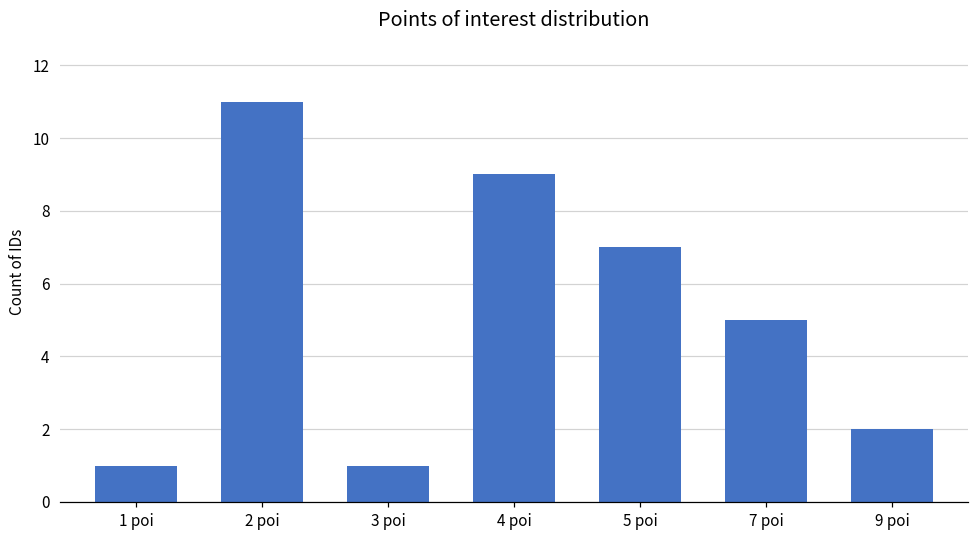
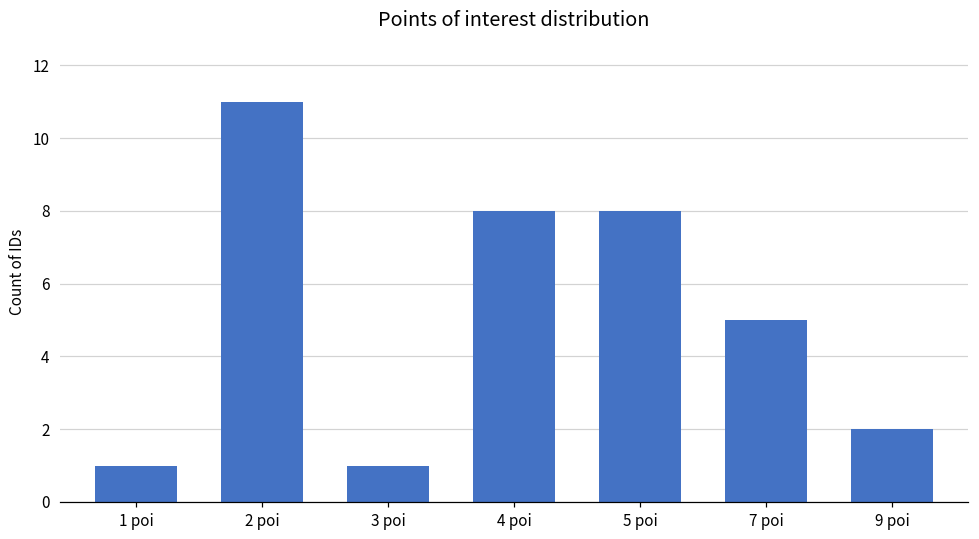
  {
    "1 poi": 1,
    "2 poi": 11,
    "3 poi": 1,
-   "4 poi": 9,
-   "5 poi": 7,
+   "4 poi": 8,
+   "5 poi": 8,
    "7 poi": 5,
    "9 poi": 2
  }
